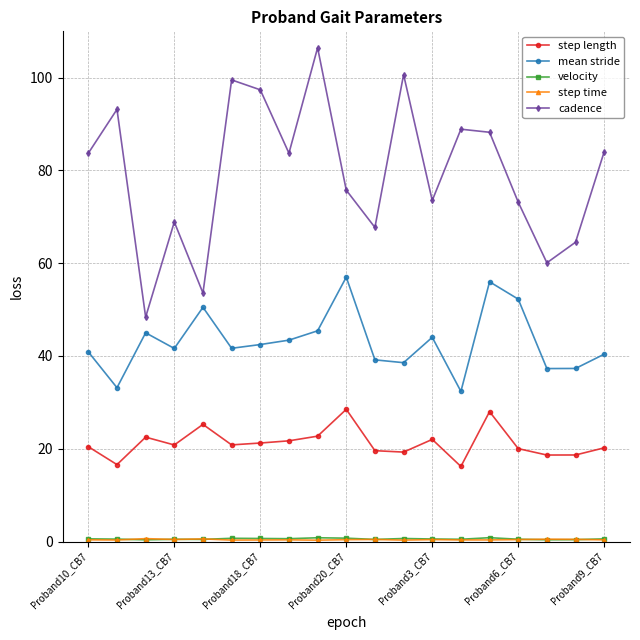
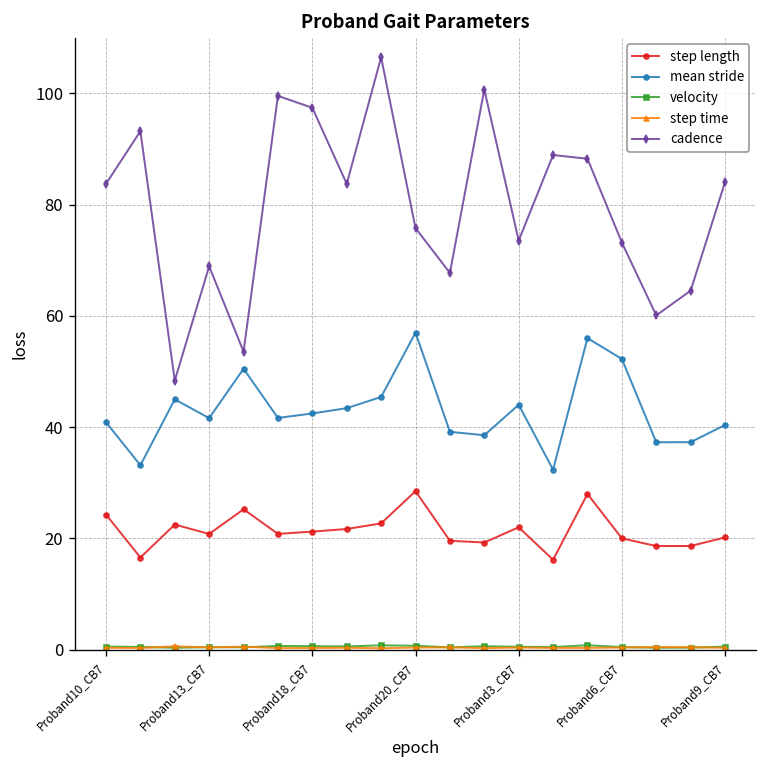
  {
    "step length": {
-     "Proband10_CB7": 20,
+     "Proband10_CB7": 24,
      "Proband13_CB7": 21,
      "Proband18_CB7": 21,
      "Proband20_CB7": 29,
      "Proband3_CB7": 22,
      "Proband6_CB7": 20,
      "Proband9_CB7": 20
    },
    "mean stride": {
      "Proband10_CB7": 41,
      "Proband13_CB7": 42,
      "Proband18_CB7": 42,
      "Proband20_CB7": 57,
      "Proband3_CB7": 44,
      "Proband6_CB7": 52,
      "Proband9_CB7": 40
    },
    "cadence": {
      "Proband10_CB7": 84,
      "Proband13_CB7": 69,
      "Proband18_CB7": 97,
      "Proband20_CB7": 76,
      "Proband3_CB7": 74,
      "Proband6_CB7": 73,
      "Proband9_CB7": 84
    }
  }
